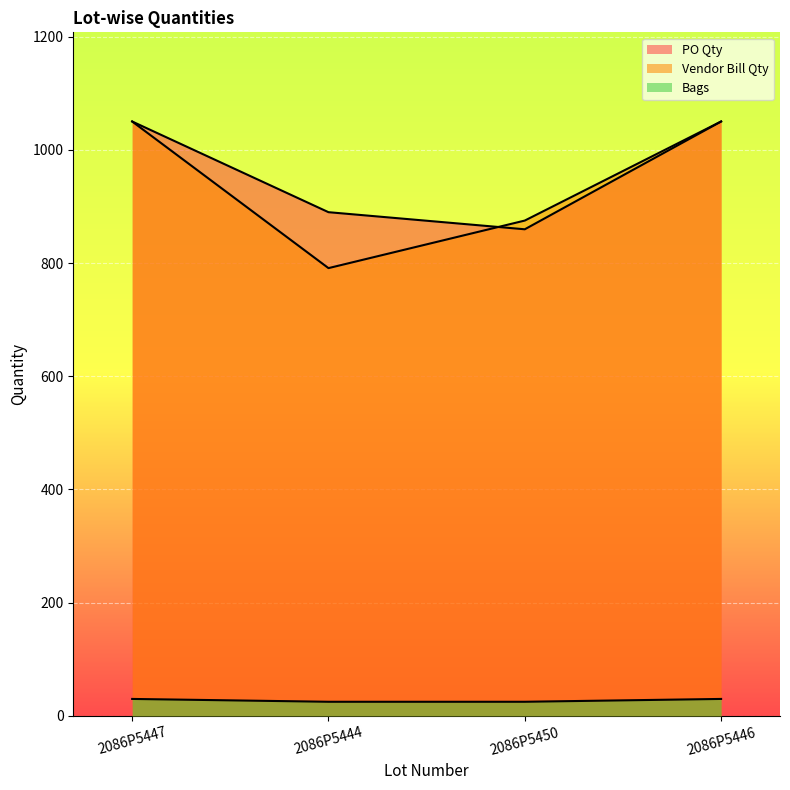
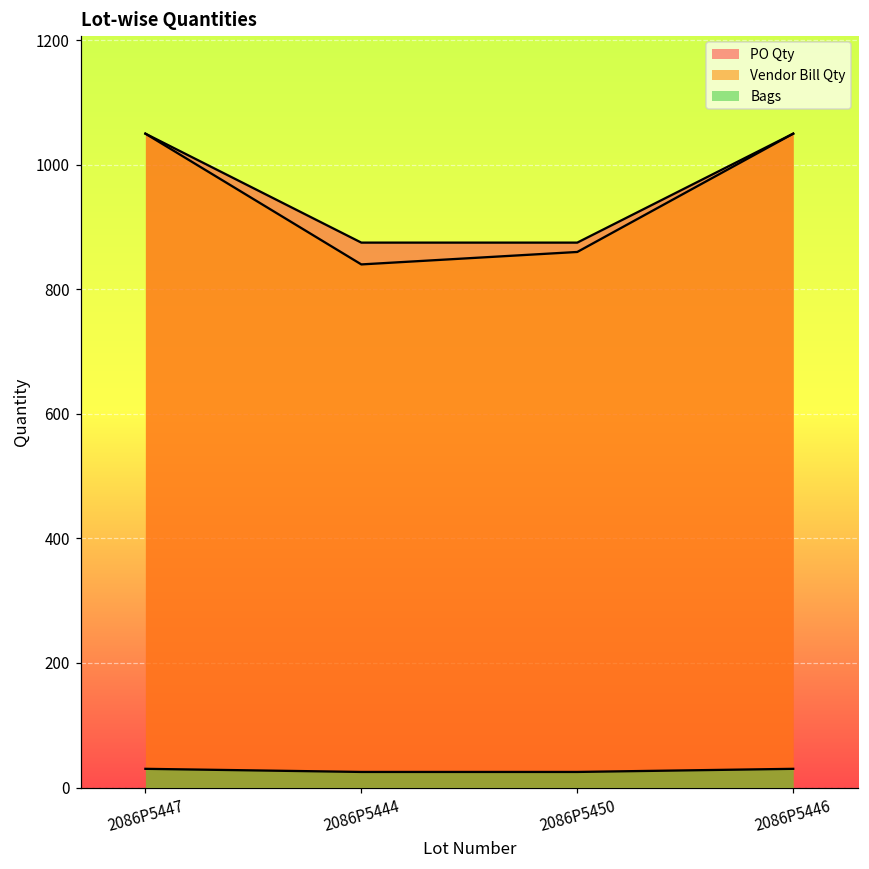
  {
    "PO Qty": {
-     "2086P5444": 890,
-     "2086P5450": 860
+     "2086P5444": 880,
+     "2086P5450": 880
    },
    "Vendor Bill Qty": {
-     "2086P5444": 790,
-     "2086P5450": 880
+     "2086P5444": 840,
+     "2086P5450": 860
    },
    "Bags": {
      "2086P5447": 30,
      "2086P5444": 30,
      "2086P5450": 30,
      "2086P5446": 30
    }
  }
